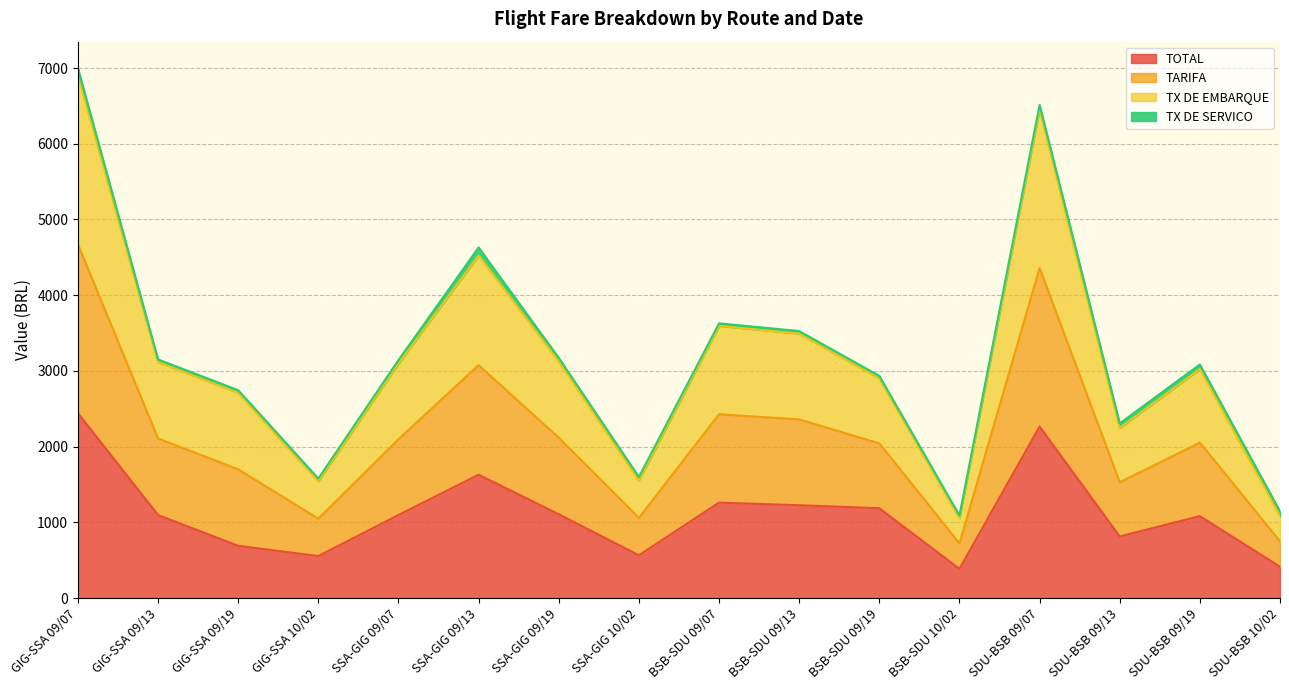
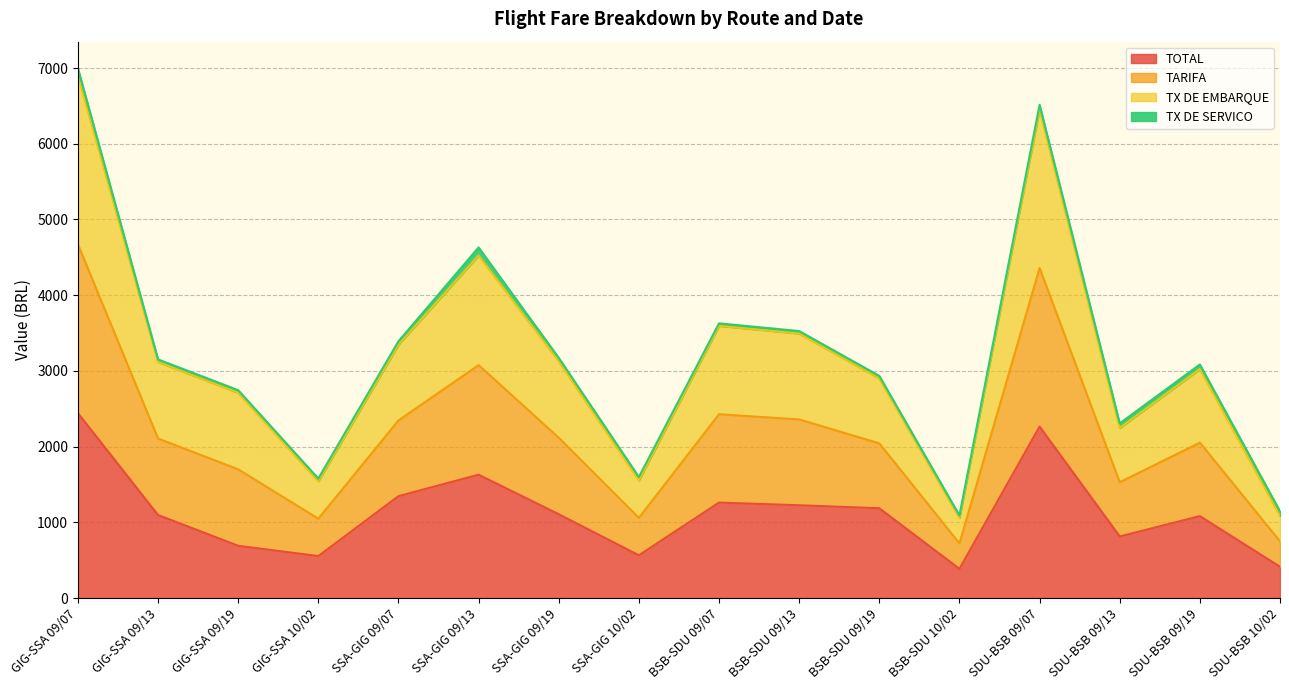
  {
    "TOTAL": {
      "GIG-SSA 09/07": 2400,
      "GIG-SSA 09/13": 1100,
      "GIG-SSA 09/19": 700,
      "GIG-SSA 10/02": 600,
-     "SSA-GIG 09/07": 1100,
+     "SSA-GIG 09/07": 1300,
      "SSA-GIG 09/13": 1600,
      "SSA-GIG 09/19": 1100,
      "SSA-GIG 10/02": 600,
      "BSB-SDU 09/07": 1300,
      "BSB-SDU 09/13": 1200,
      "BSB-SDU 09/19": 1200,
      "BSB-SDU 10/02": 400,
      "SDU-BSB 09/07": 2300,
      "SDU-BSB 09/13": 800,
      "SDU-BSB 09/19": 1100,
      "SDU-BSB 10/02": 400
    },
    "TX DE SERVICO": {
      "GIG-SSA 09/07": 100,
      "GIG-SSA 09/13": 0,
      "GIG-SSA 09/19": 0,
      "GIG-SSA 10/02": 0,
      "SSA-GIG 09/07": 0,
      "SSA-GIG 09/13": 100,
      "SSA-GIG 09/19": 0,
      "SSA-GIG 10/02": 0,
      "BSB-SDU 09/07": 0,
      "BSB-SDU 09/13": 0,
      "SDU-BSB 09/07": 100,
      "SDU-BSB 09/13": 100,
      "SDU-BSB 09/19": 100,
      "SDU-BSB 10/02": 100
    }
  }
